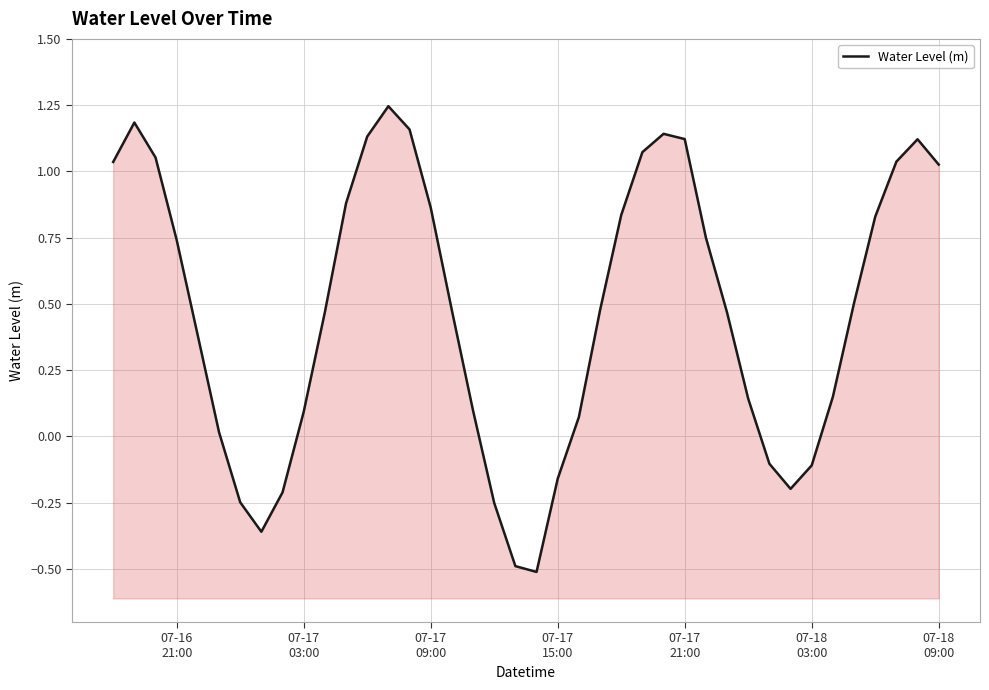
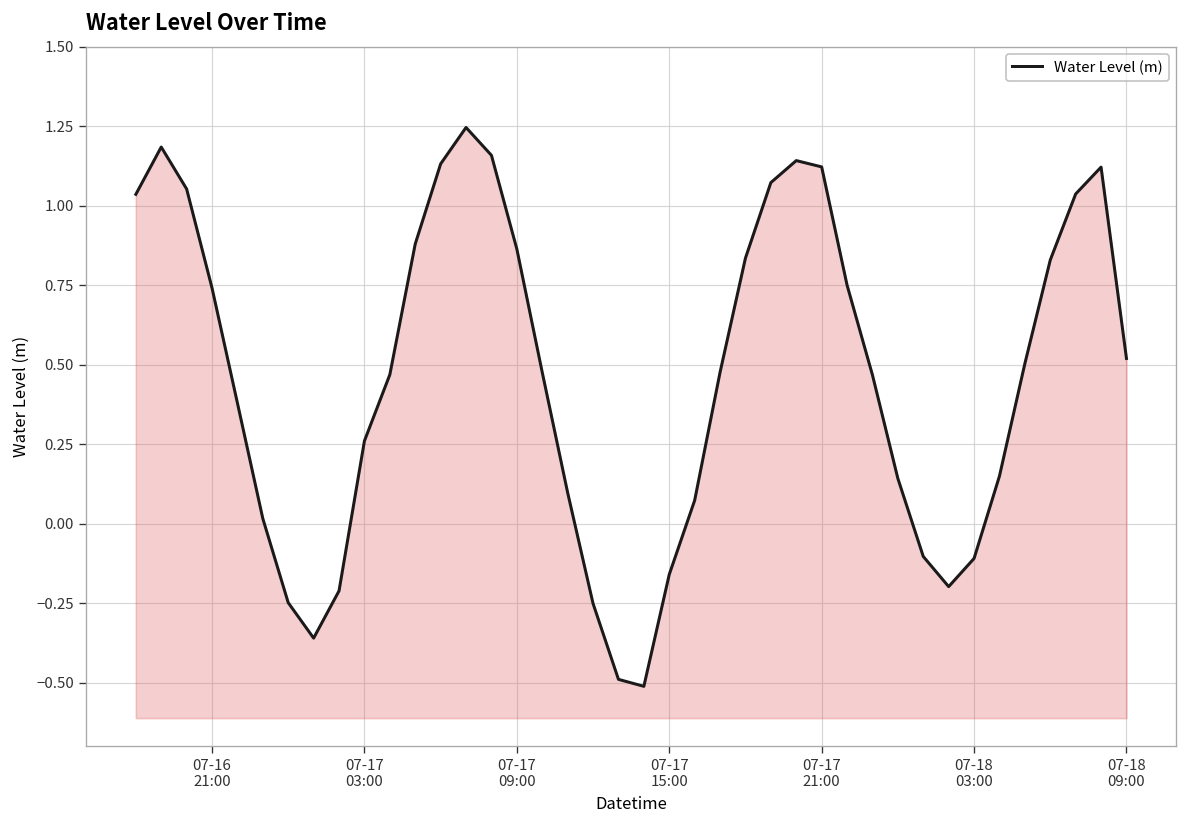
  {
    "07-16 21:00": 0.74,
-   "07-17 03:00": 0.09,
+   "07-17 03:00": 0.26,
    "07-17 09:00": 0.86,
    "07-17 15:00": -0.16,
    "07-17 21:00": 1.12,
    "07-18 03:00": -0.11,
-   "07-18 09:00": 1.03
+   "07-18 09:00": 0.52
  }
